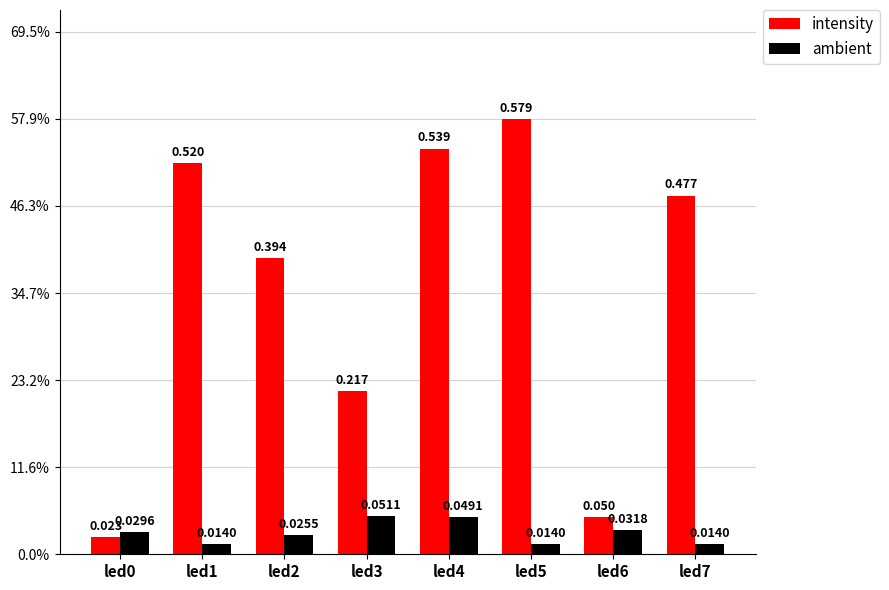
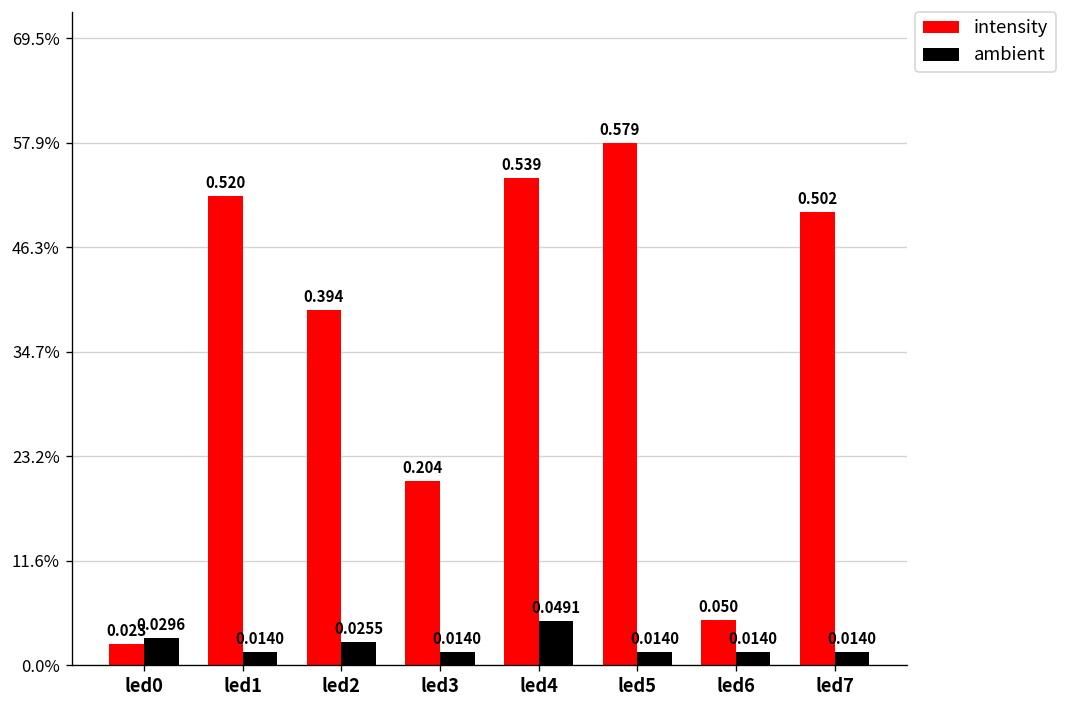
  {
    "intensity": {
      "led1": 0.520,
      "led2": 0.394,
-     "led3": 0.217,
+     "led3": 0.204,
      "led4": 0.539,
      "led5": 0.579,
      "led6": 0.050,
-     "led7": 0.477
+     "led7": 0.502
    },
    "ambient": {
      "led0": 0.0296,
      "led1": 0.0140,
      "led2": 0.0255,
-     "led3": 0.0511,
+     "led3": 0.0140,
      "led4": 0.0491,
      "led5": 0.0140,
-     "led6": 0.0318,
+     "led6": 0.0140,
      "led7": 0.0140
    }
  }
